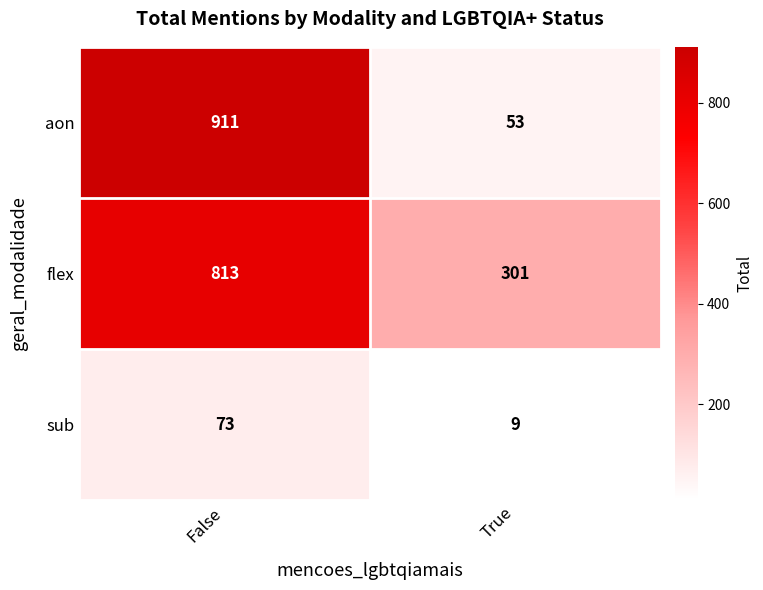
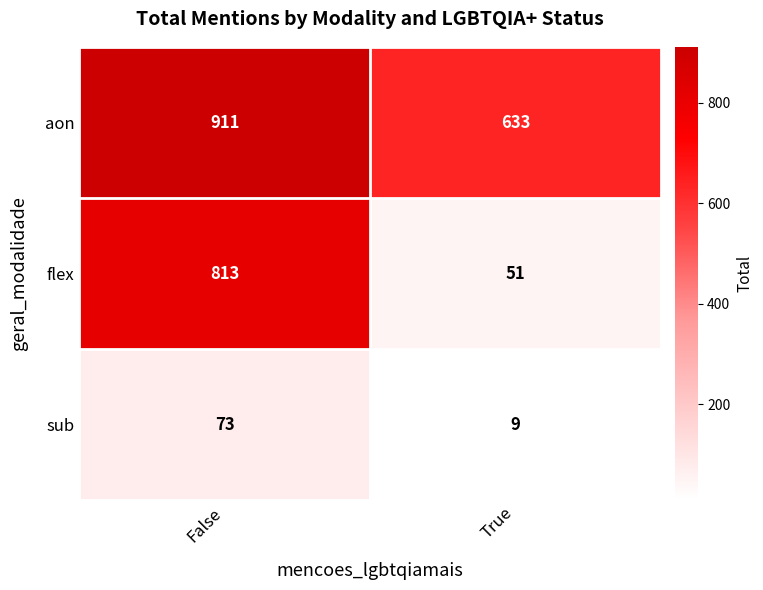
  {
    "aon": {
      "False": 911,
-     "True": 53
+     "True": 633
    },
    "flex": {
      "False": 813,
-     "True": 301
+     "True": 51
    },
    "sub": {
      "False": 73,
      "True": 9
    }
  }
